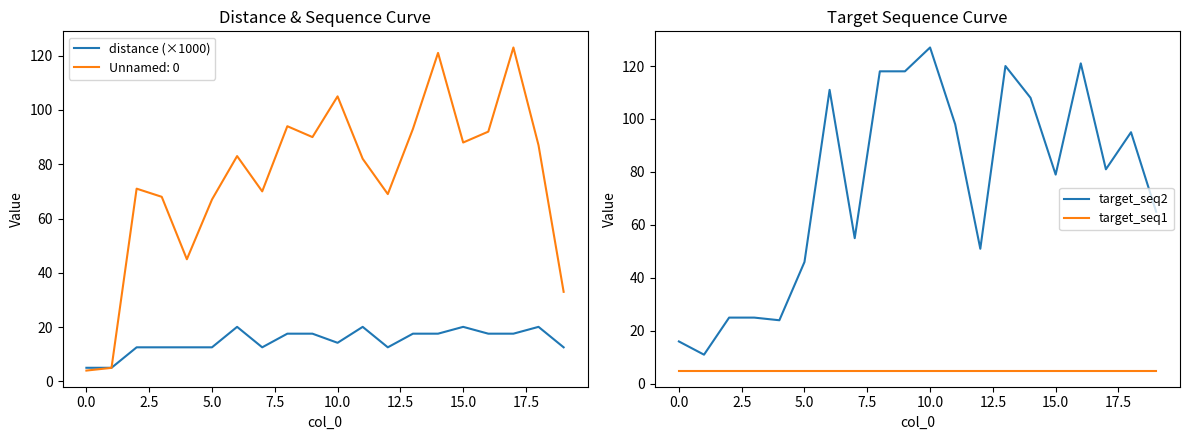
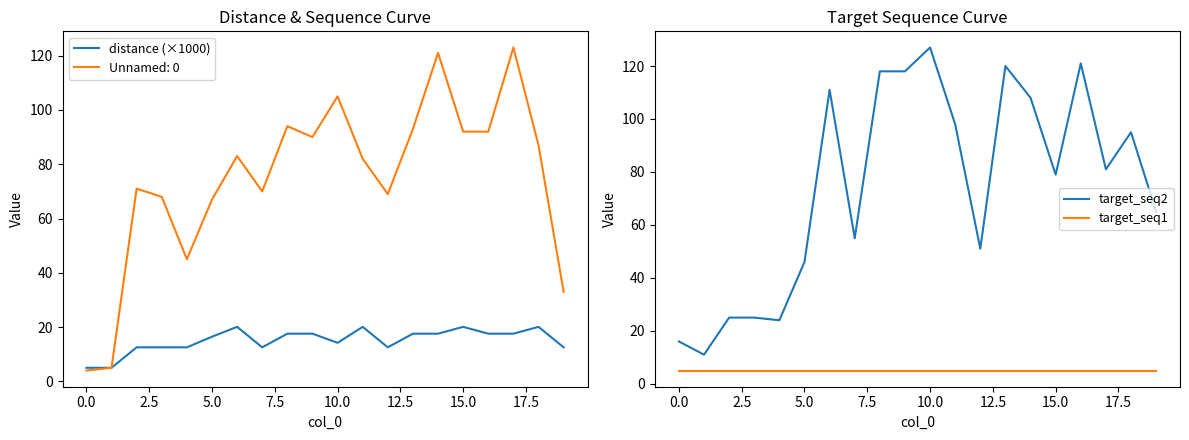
  {
    "Distance & Sequence Curve": {
      "distance (×1000)": {
        "0.0": 5,
-       "5.0": 13,
+       "5.0": 16,
        "10.0": 14,
        "15.0": 20
      },
      "Unnamed: 0": {
        "0.0": 4,
        "5.0": 67,
        "10.0": 105,
-       "15.0": 88
+       "15.0": 92
      }
    },
    "Target Sequence Curve": {
      "target_seq2": {
        "0.0": 16,
        "5.0": 46,
        "10.0": 127,
        "15.0": 79
      },
      "target_seq1": {
        "0.0": 5,
        "5.0": 5,
        "10.0": 5,
        "15.0": 5
      }
    }
  }
